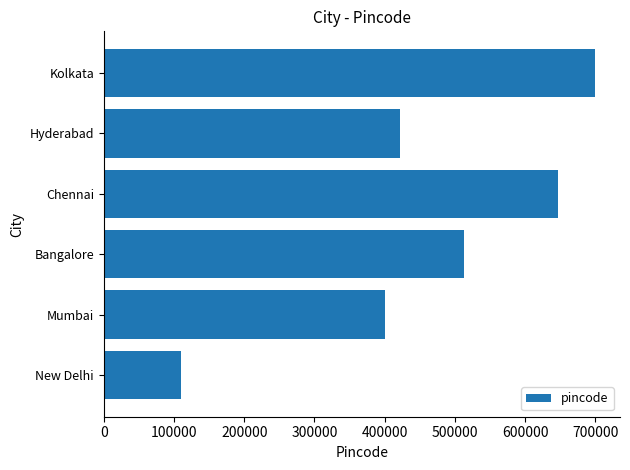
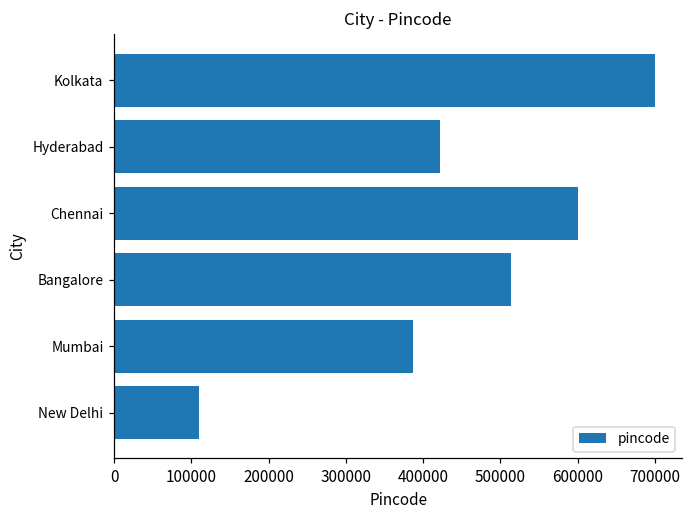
  {
    "Kolkata": 700000,
    "Hyderabad": 420000,
-   "Chennai": 650000,
+   "Chennai": 600000,
    "Bangalore": 510000,
-   "Mumbai": 400000,
+   "Mumbai": 390000,
    "New Delhi": 110000
  }
